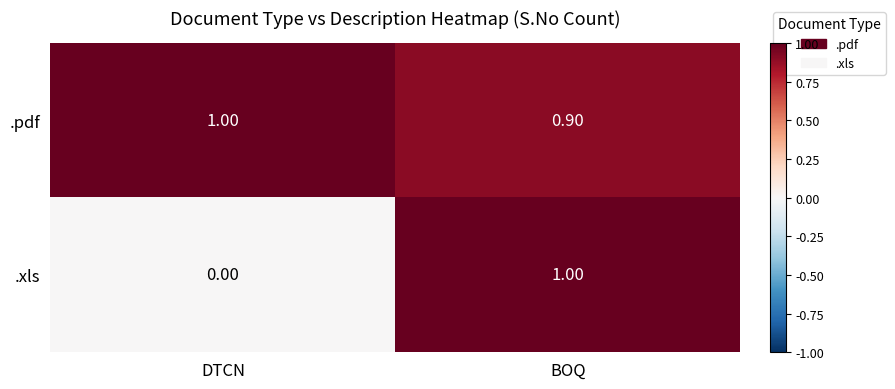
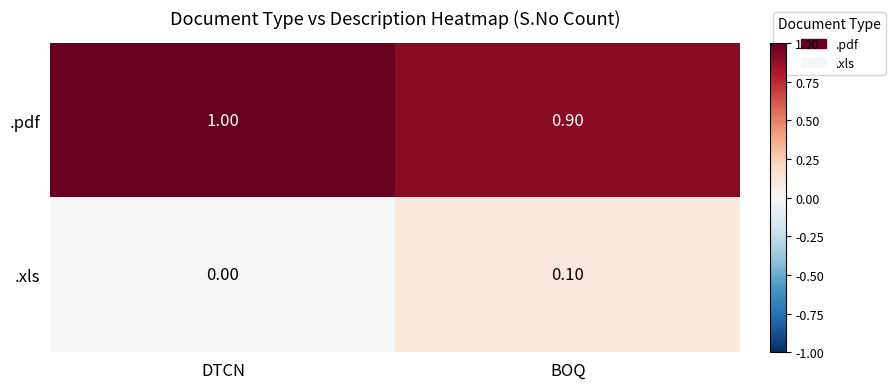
  {
    ".pdf": {
      "DTCN": 1.00,
      "BOQ": 0.90
    },
    ".xls": {
      "DTCN": 0.00,
-     "BOQ": 1.00
+     "BOQ": 0.10
    }
  }
